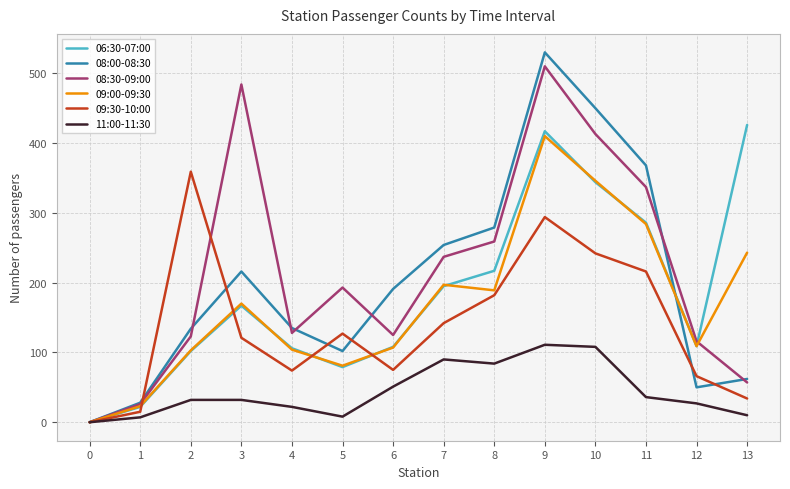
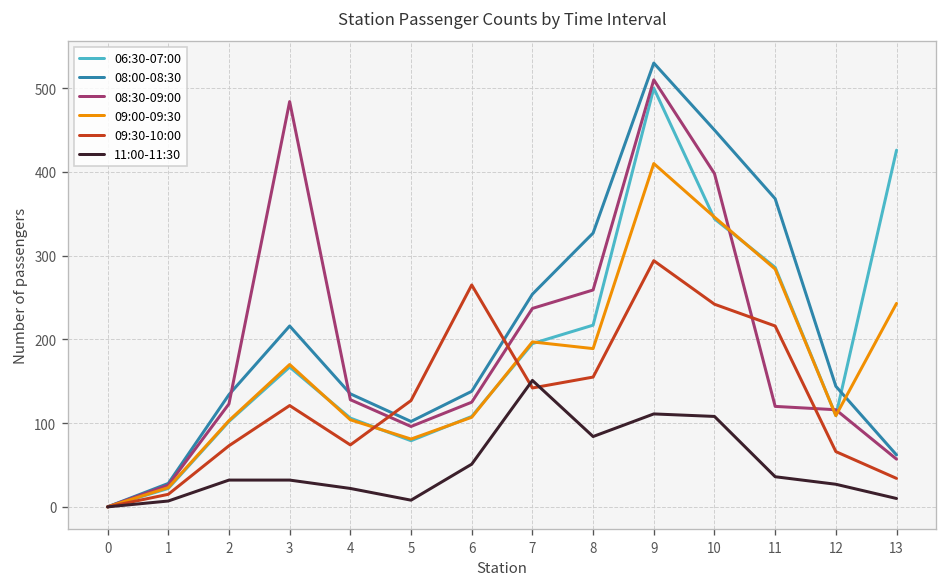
  {
    "06:30-07:00": {
      "8": 220,
-     "9": 420,
+     "9": 500,
      "13": 430
    },
    "08:00-08:30": {
      "2": 130,
      "3": 220,
      "4": 140,
      "5": 100,
-     "6": 190,
+     "6": 140,
      "7": 250,
-     "8": 280,
+     "8": 330,
      "9": 530,
      "10": 450,
      "11": 370,
-     "12": 50,
+     "12": 140,
      "13": 60
    },
    "08:30-09:00": {
      "2": 120,
      "3": 480,
      "4": 130,
-     "5": 190,
+     "5": 100,
      "6": 130,
      "7": 240,
      "8": 260,
      "9": 510,
-     "10": 410,
-     "11": 340,
+     "10": 400,
+     "11": 120,
      "12": 120,
      "13": 60
    },
    "09:00-09:30": {
      "8": 190,
      "9": 410,
      "13": 240
    },
    "09:30-10:00": {
      "1": 20,
-     "2": 360,
+     "2": 70,
      "3": 120,
      "4": 70,
      "5": 130,
-     "6": 80,
+     "6": 270,
      "7": 140,
-     "8": 180,
+     "8": 160,
      "9": 290,
      "10": 240,
      "11": 220,
      "12": 70,
      "13": 30
    },
    "11:00-11:30": {
      "1": 10,
      "2": 30,
      "3": 30,
      "4": 20,
      "5": 10,
      "6": 50,
-     "7": 90,
+     "7": 150,
      "8": 80,
      "9": 110,
      "10": 110,
      "11": 40,
      "12": 30,
      "13": 10
    }
  }
